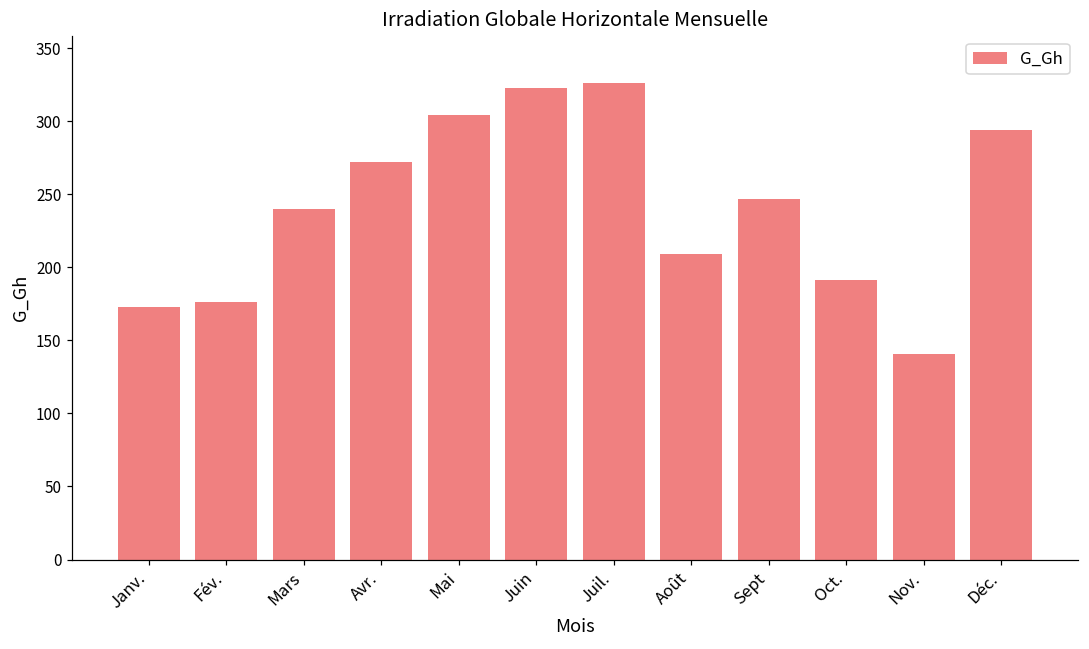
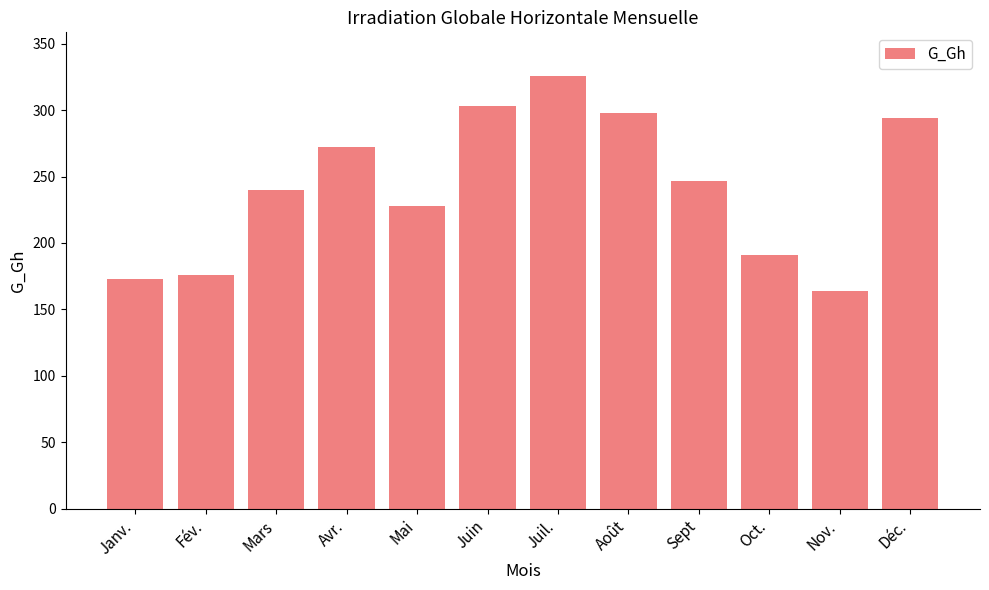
  {
    "Janv.": 173,
    "Fév.": 176,
    "Mars": 240,
    "Avr.": 272,
-   "Mai": 304,
-   "Juin": 323,
+   "Mai": 228,
+   "Juin": 303,
    "Juil.": 326,
-   "Août": 209,
+   "Août": 298,
    "Sept": 247,
    "Oct.": 191,
-   "Nov.": 141,
+   "Nov.": 164,
    "Déc.": 294
  }
